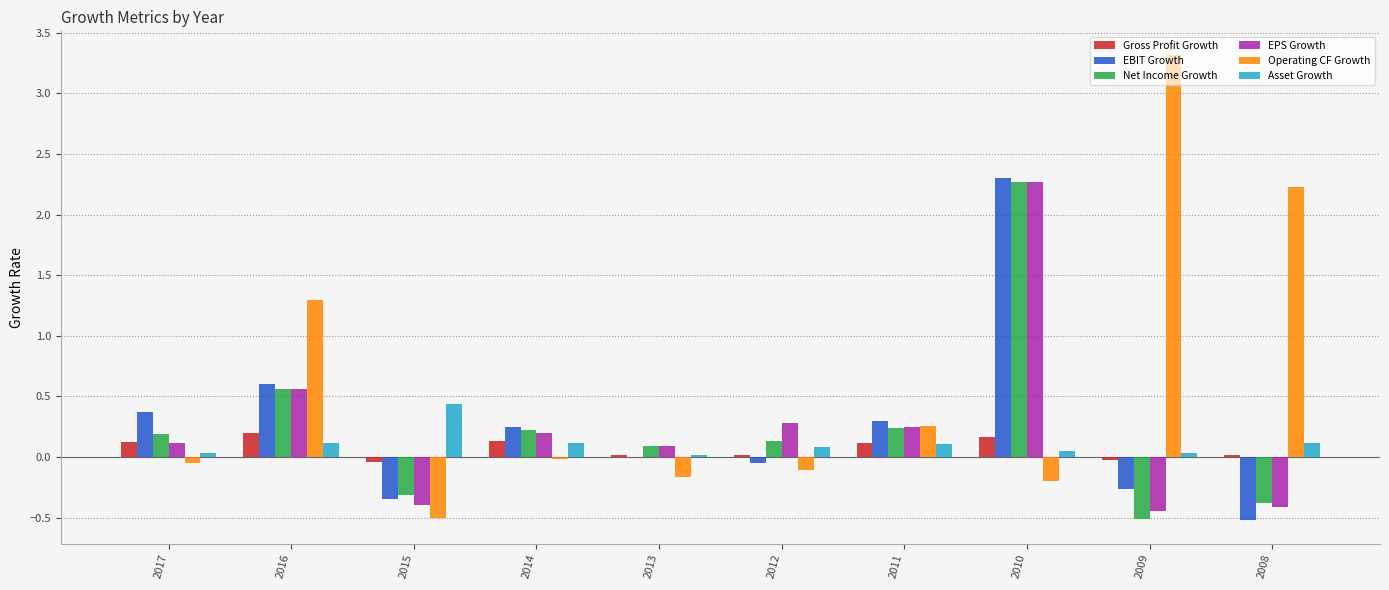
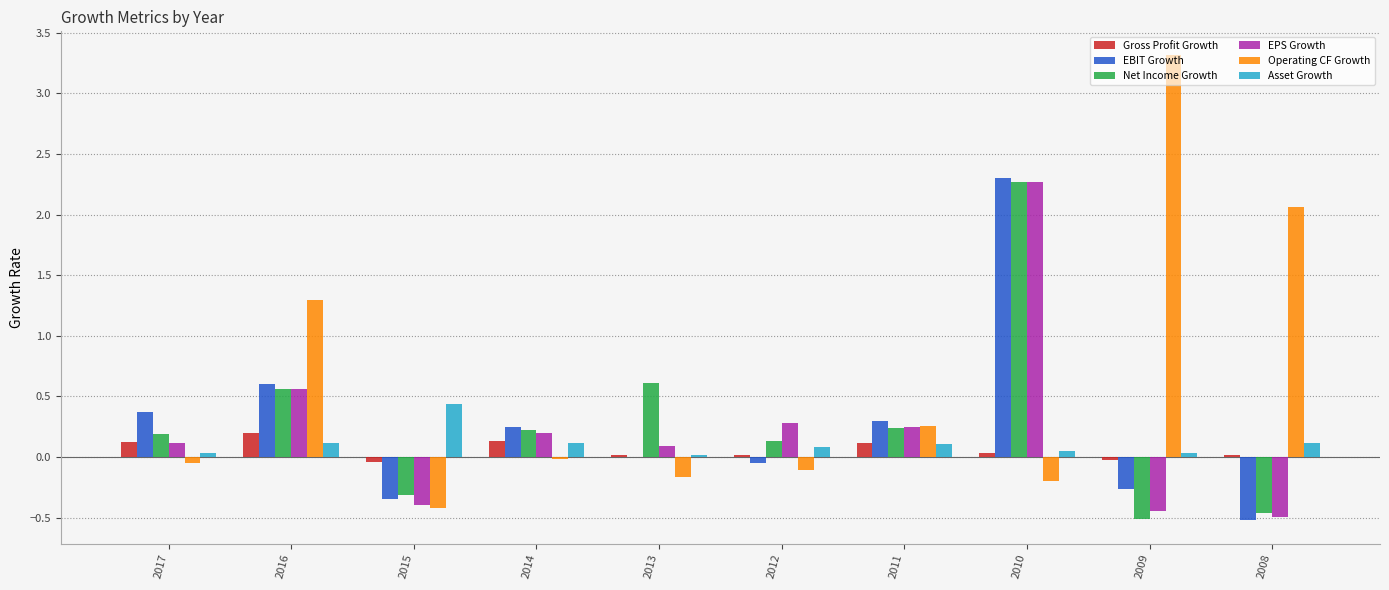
  {
    "Gross Profit Growth": {
      "2017": 0.12,
      "2016": 0.20,
      "2015": -0.04,
      "2014": 0.13,
      "2011": 0.11,
-     "2010": 0.16
+     "2010": 0.03
    },
    "EBIT Growth": {
      "2017": 0.37,
      "2016": 0.60,
      "2015": -0.35,
      "2014": 0.24,
      "2012": -0.05,
      "2011": 0.29,
      "2010": 2.30,
      "2009": -0.26,
      "2008": -0.52
    },
    "Net Income Growth": {
      "2017": 0.19,
      "2016": 0.56,
      "2015": -0.31,
      "2014": 0.22,
-     "2013": 0.09,
+     "2013": 0.61,
      "2012": 0.13,
      "2011": 0.24,
      "2010": 2.27,
      "2009": -0.51,
-     "2008": -0.38
+     "2008": -0.47
    },
    "EPS Growth": {
      "2017": 0.11,
      "2016": 0.56,
      "2015": -0.39,
      "2014": 0.20,
      "2013": 0.09,
      "2012": 0.28,
      "2011": 0.24,
      "2010": 2.27,
      "2009": -0.44,
-     "2008": -0.42
+     "2008": -0.49
    },
    "Operating CF Growth": {
      "2017": -0.05,
      "2016": 1.30,
-     "2015": -0.50,
+     "2015": -0.42,
      "2013": -0.17,
      "2012": -0.11,
      "2011": 0.25,
      "2010": -0.20,
-     "2008": 2.23
+     "2008": 2.06
    },
    "Asset Growth": {
      "2017": 0.03,
      "2016": 0.12,
      "2015": 0.44,
      "2014": 0.12,
      "2012": 0.08,
      "2011": 0.11,
      "2010": 0.05,
      "2009": 0.03,
      "2008": 0.12
    }
  }
